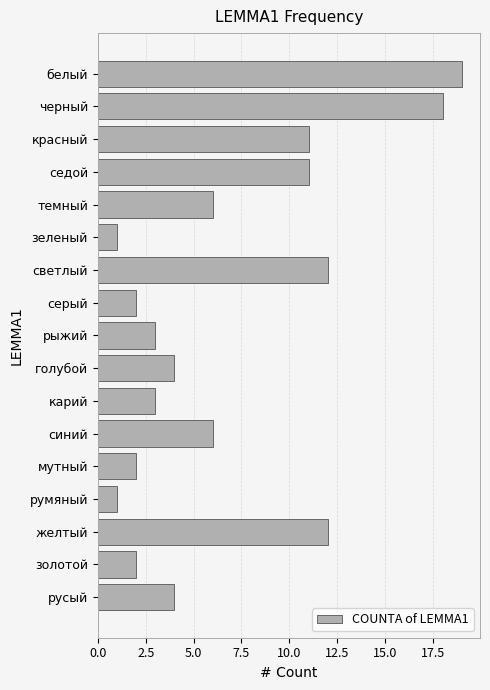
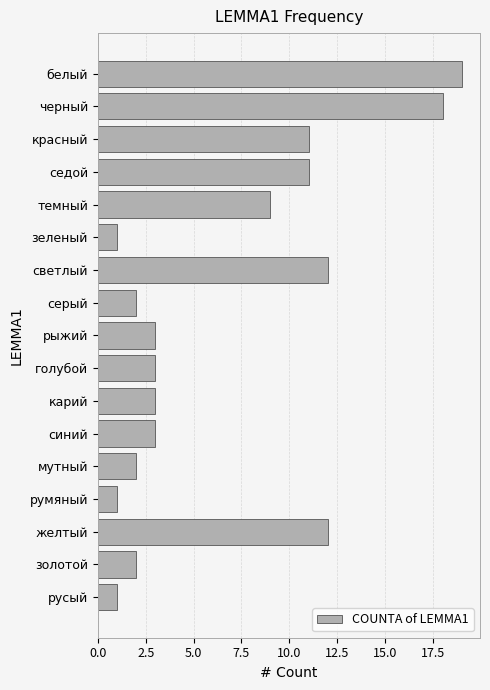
  {
    "белый": 19,
    "черный": 18,
    "красный": 11,
    "седой": 11,
-   "темный": 6,
+   "темный": 9,
    "зеленый": 1,
    "светлый": 12,
    "серый": 2,
    "рыжий": 3,
-   "голубой": 4,
+   "голубой": 3,
    "карий": 3,
-   "синий": 6,
+   "синий": 3,
    "мутный": 2,
    "румяный": 1,
    "желтый": 12,
    "золотой": 2,
-   "русый": 4
+   "русый": 1
  }
